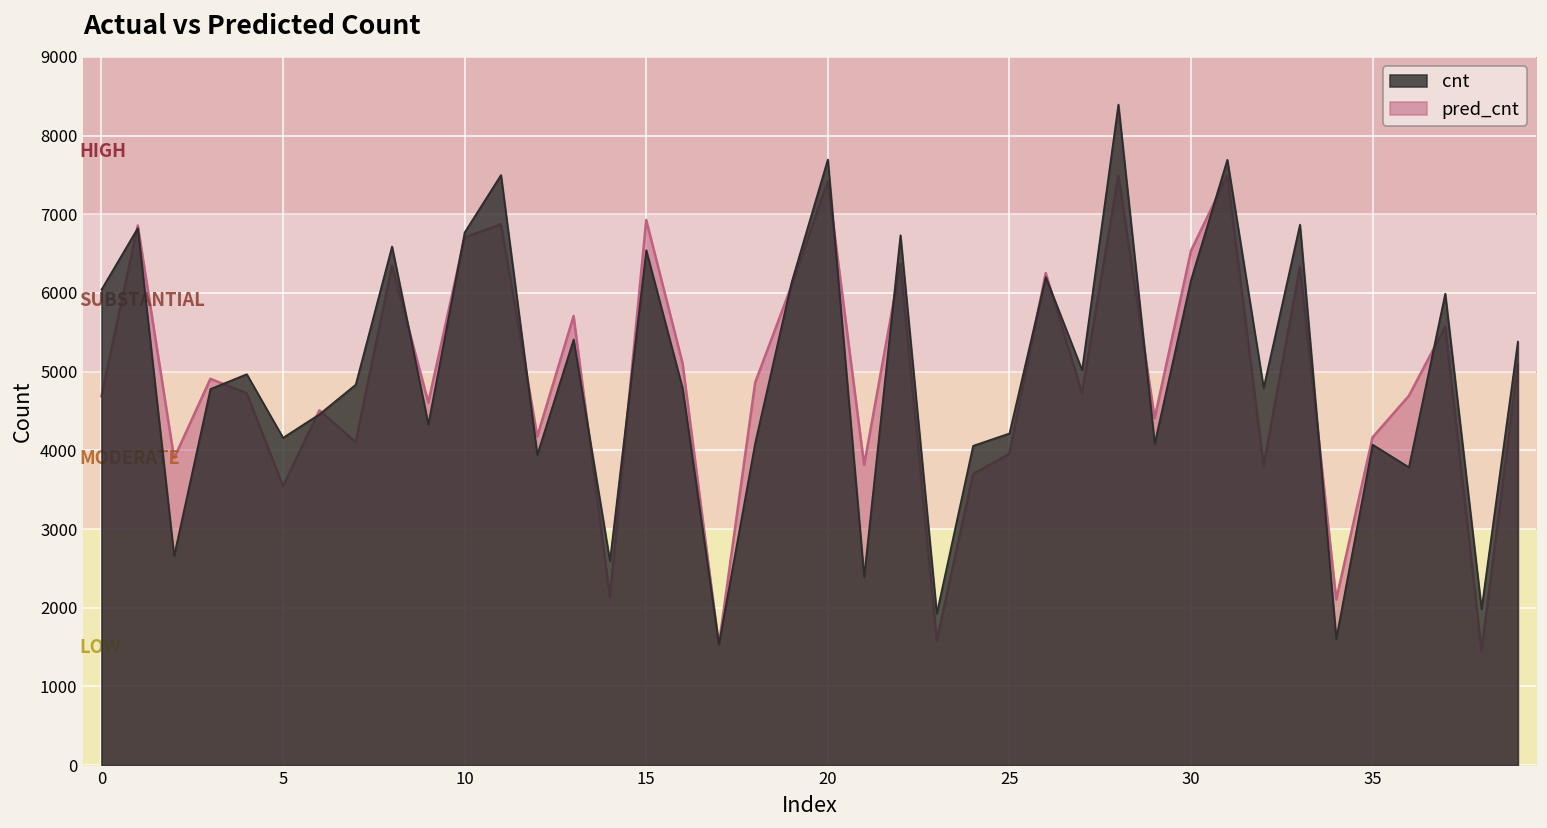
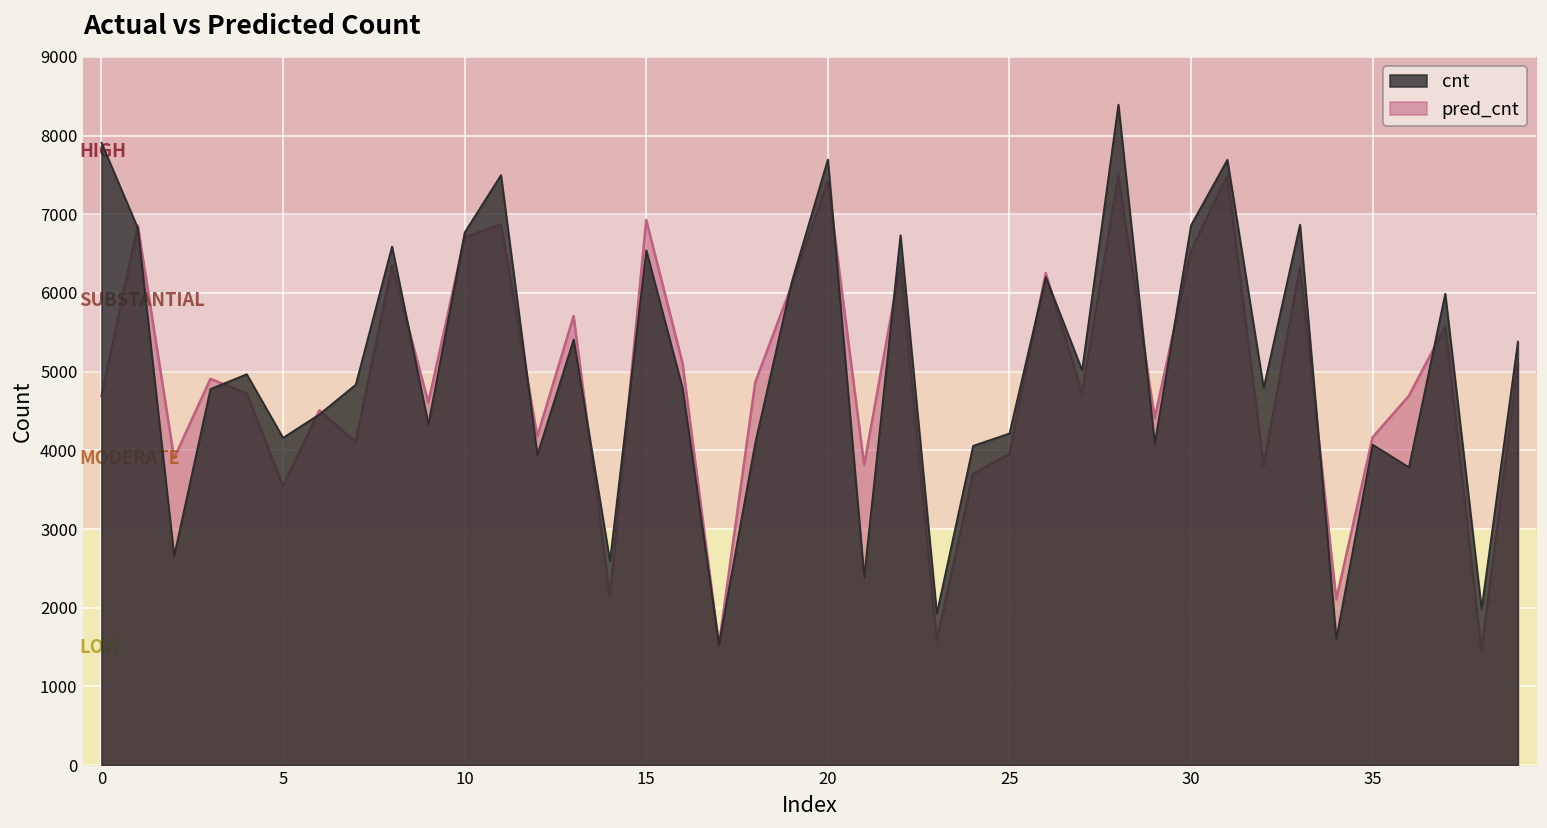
  {
    "cnt": {
-     "0": 6000,
+     "0": 7900,
      "5": 4200,
      "10": 6800,
      "15": 6500,
      "20": 7700,
      "25": 4200,
-     "30": 6200,
+     "30": 6900,
      "35": 4100
    }
  }
